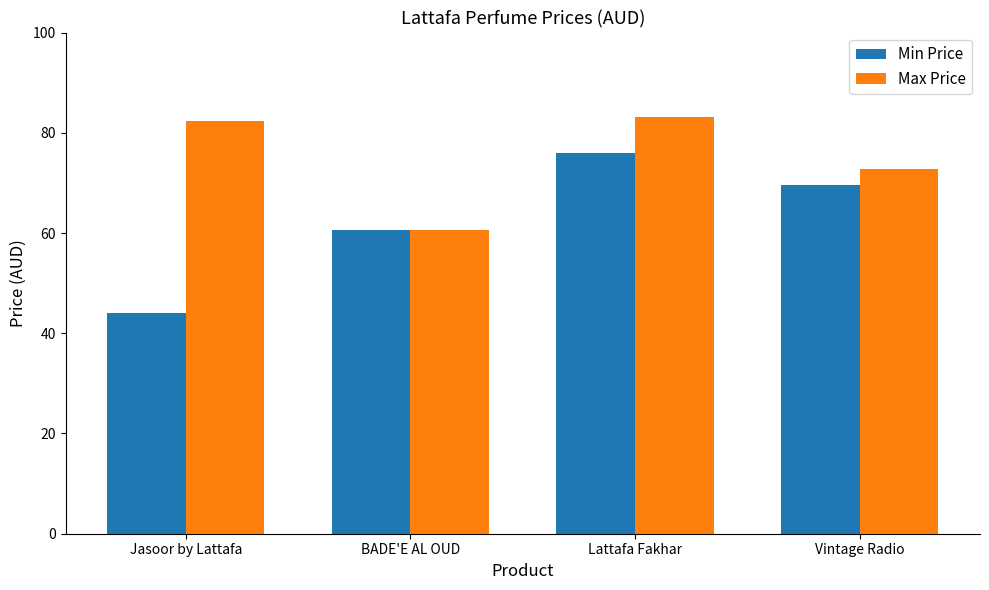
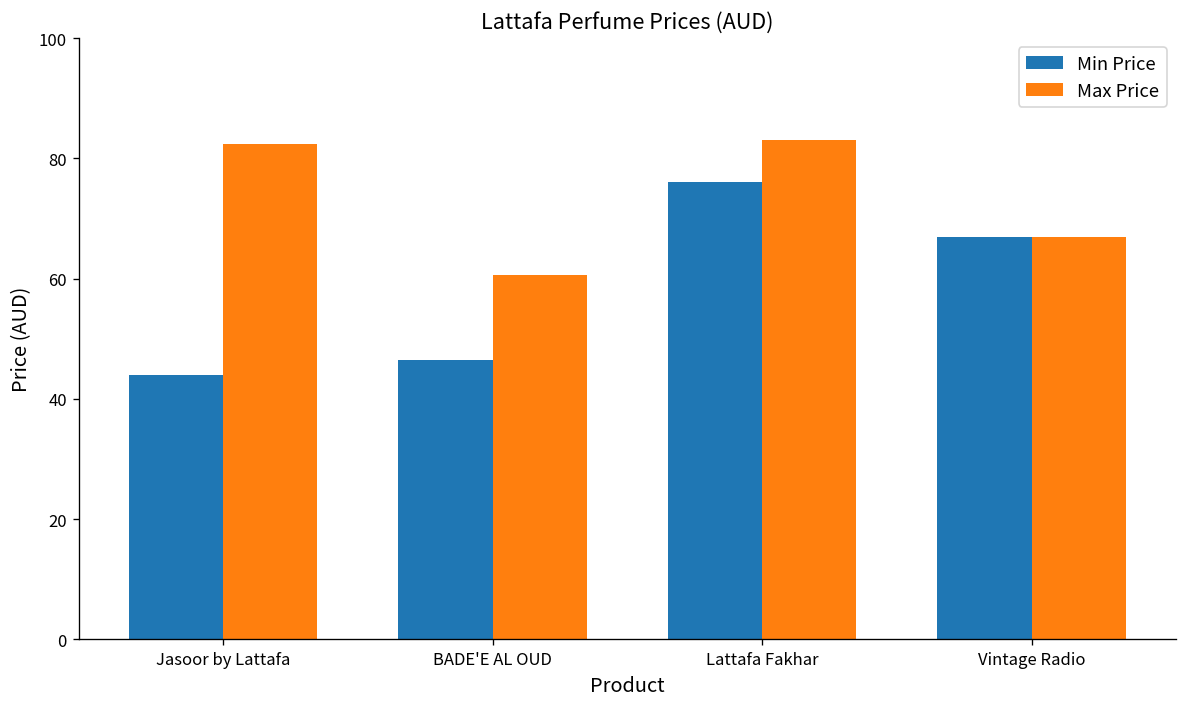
  {
    "Min Price": {
      "Jasoor by Lattafa": 44,
-     "BADE'E AL OUD": 61,
+     "BADE'E AL OUD": 46,
      "Lattafa Fakhar": 76,
-     "Vintage Radio": 70
+     "Vintage Radio": 67
    },
    "Max Price": {
      "Jasoor by Lattafa": 82,
      "BADE'E AL OUD": 61,
      "Lattafa Fakhar": 83,
-     "Vintage Radio": 73
+     "Vintage Radio": 67
    }
  }
